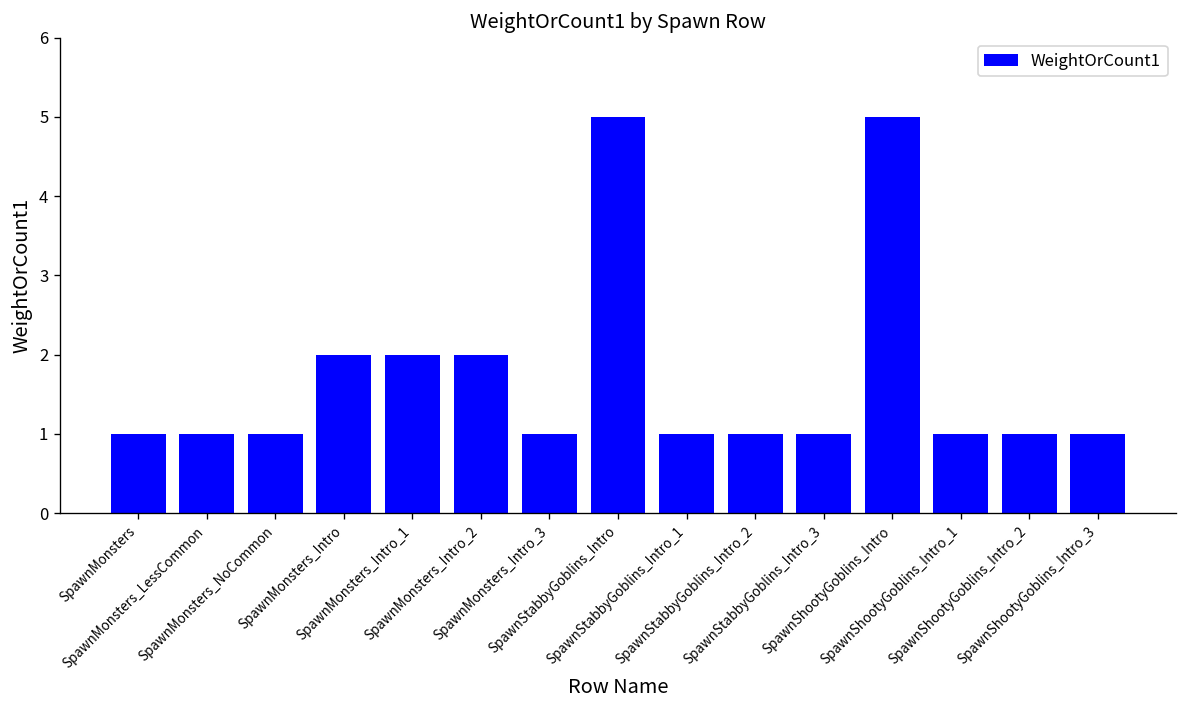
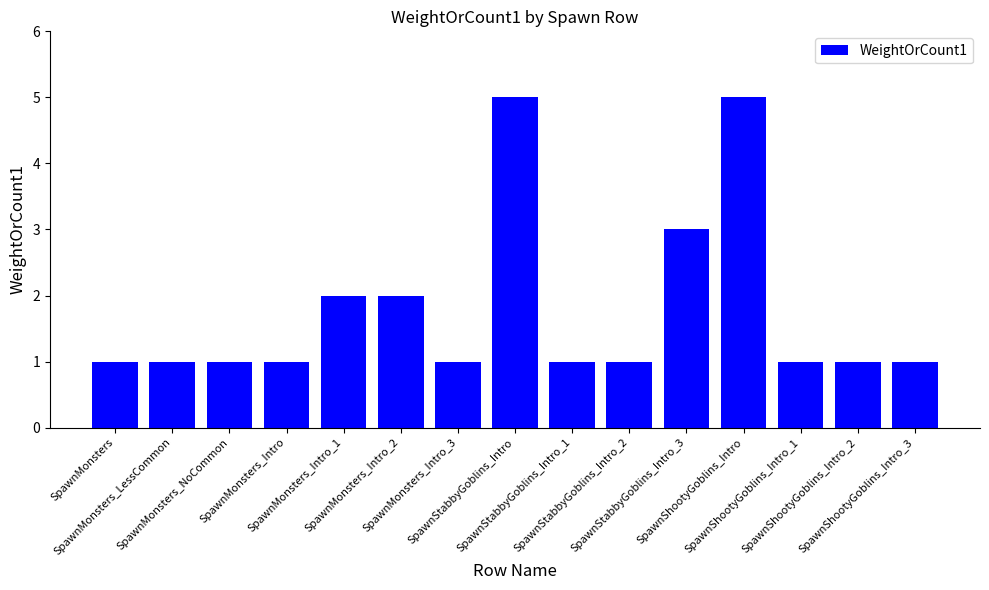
  {
    "SpawnMonsters": 1,
    "SpawnMonsters_LessCommon": 1,
    "SpawnMonsters_NoCommon": 1,
-   "SpawnMonsters_Intro": 2,
+   "SpawnMonsters_Intro": 1,
    "SpawnMonsters_Intro_1": 2,
    "SpawnMonsters_Intro_2": 2,
    "SpawnMonsters_Intro_3": 1,
    "SpawnStabbyGoblins_Intro": 5,
    "SpawnStabbyGoblins_Intro_1": 1,
    "SpawnStabbyGoblins_Intro_2": 1,
-   "SpawnStabbyGoblins_Intro_3": 1,
+   "SpawnStabbyGoblins_Intro_3": 3,
    "SpawnShootyGoblins_Intro": 5,
    "SpawnShootyGoblins_Intro_1": 1,
    "SpawnShootyGoblins_Intro_2": 1,
    "SpawnShootyGoblins_Intro_3": 1
  }
